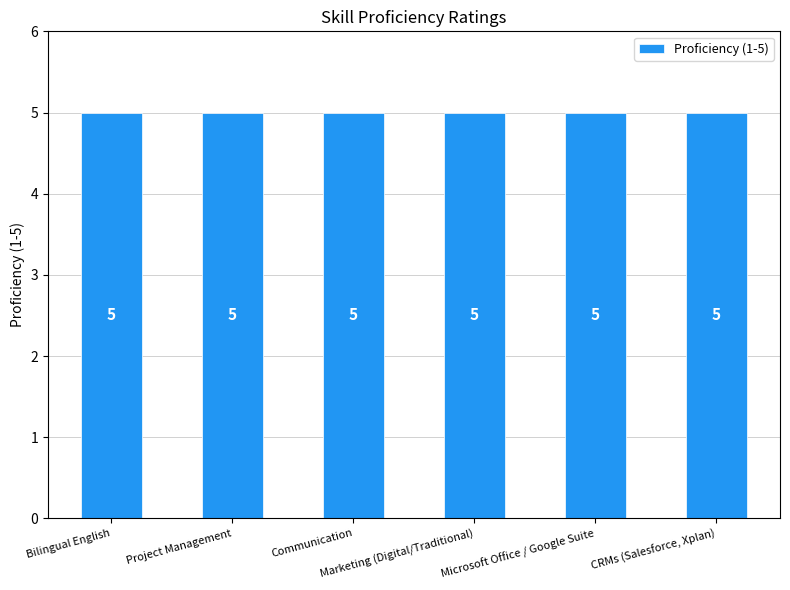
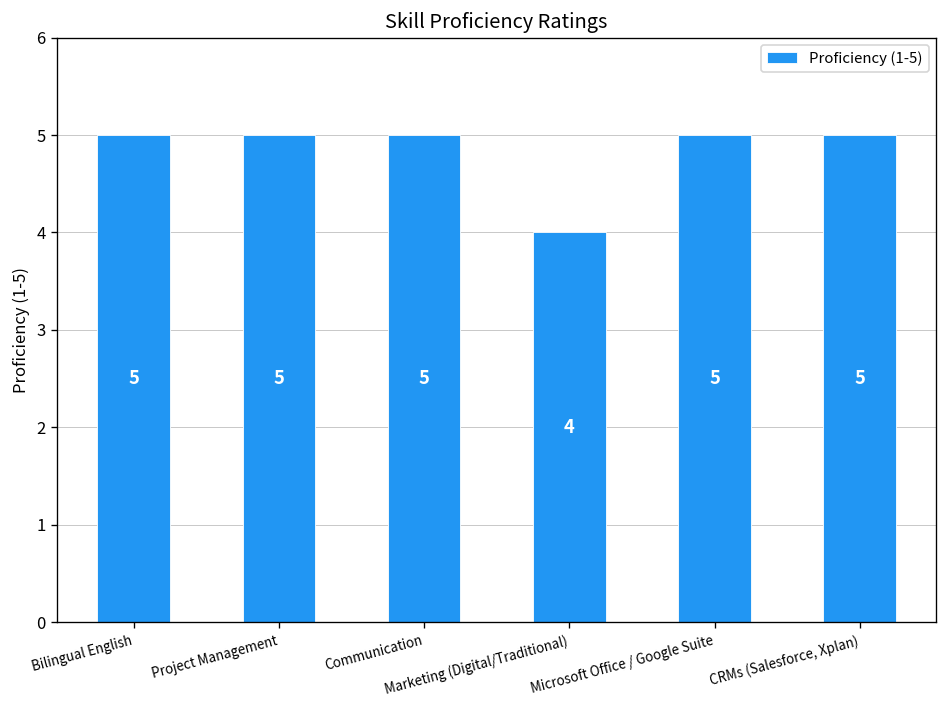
  {
    "Bilingual English": 5,
    "Project Management": 5,
    "Communication": 5,
-   "Marketing (Digital/Traditional)": 5,
+   "Marketing (Digital/Traditional)": 4,
    "Microsoft Office / Google Suite": 5,
    "CRMs (Salesforce, Xplan)": 5
  }
